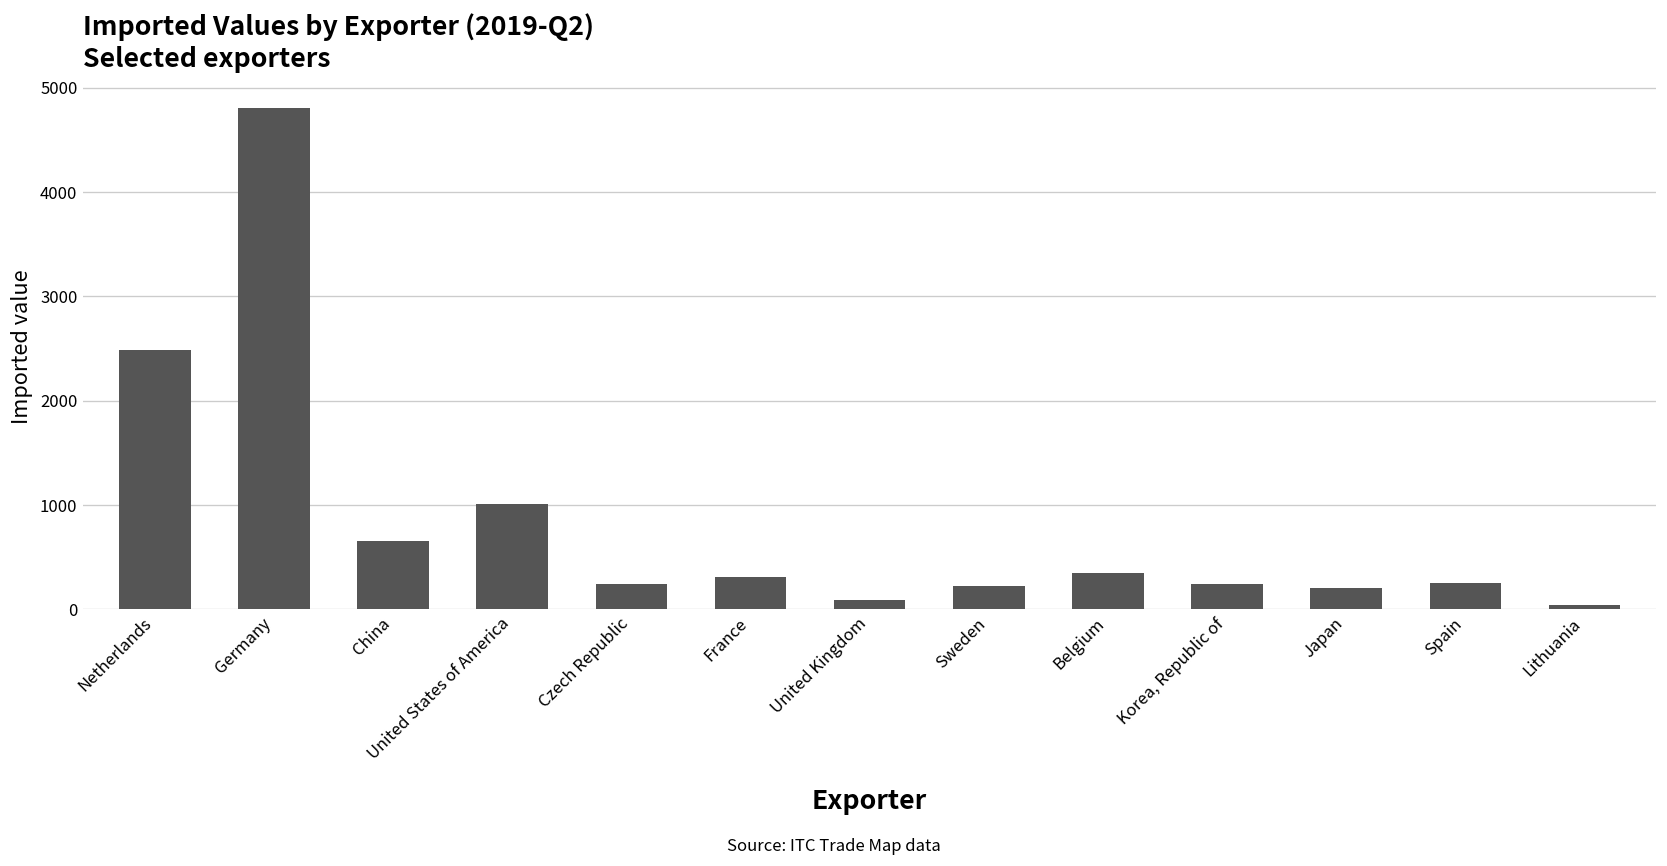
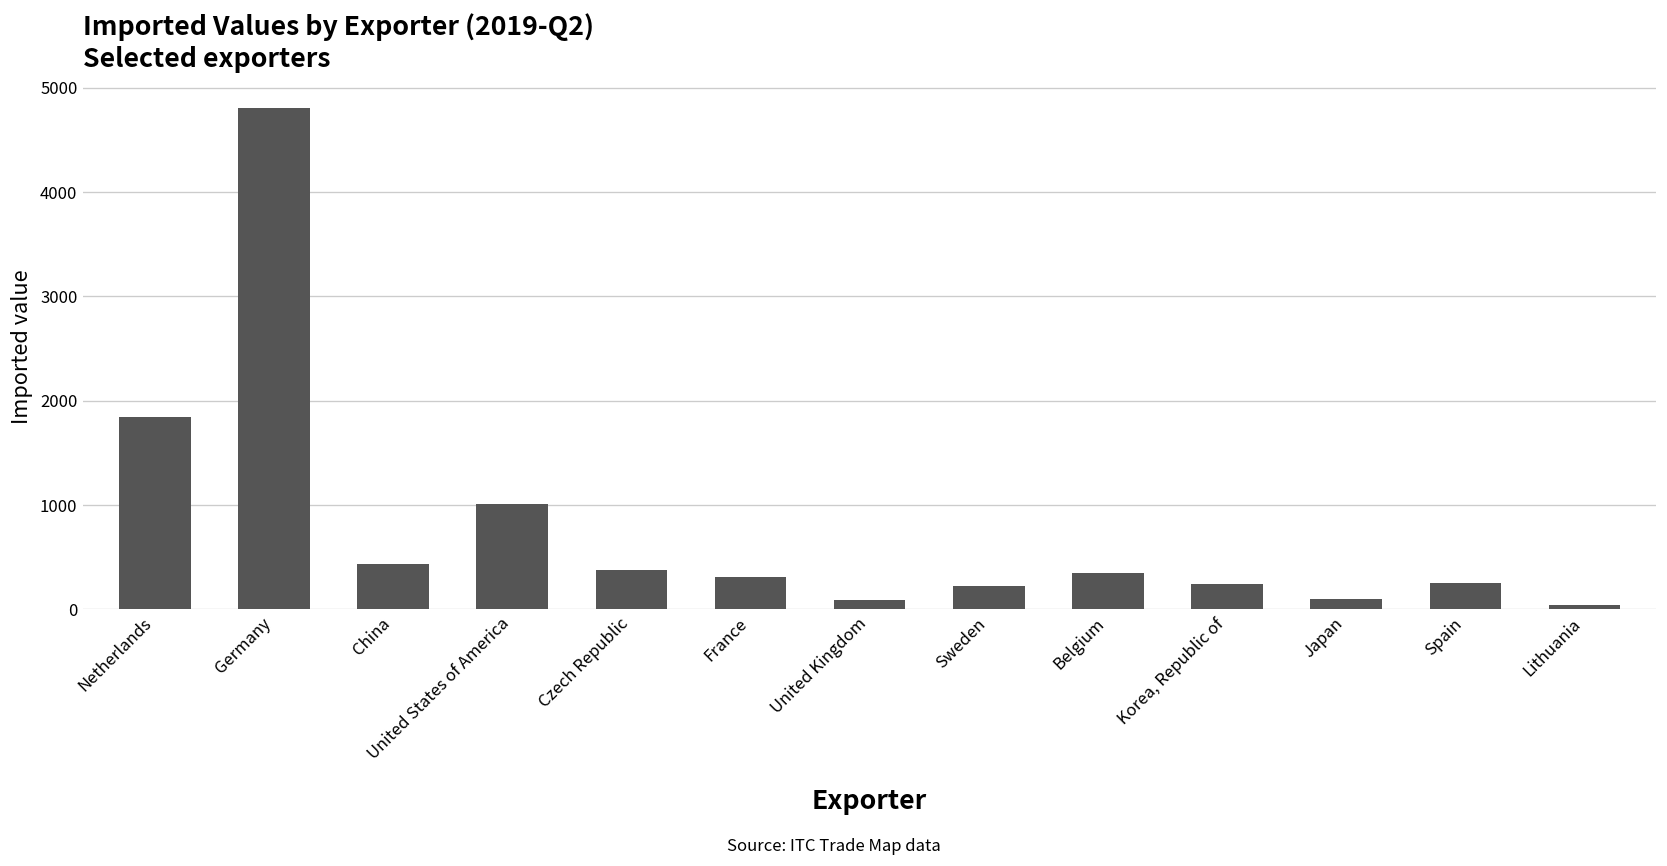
  {
-   "Netherlands": 2500,
+   "Netherlands": 1800,
    "Germany": 4800,
-   "China": 700,
+   "China": 400,
    "United States of America": 1000,
-   "Czech Republic": 200,
+   "Czech Republic": 400,
    "France": 300,
    "United Kingdom": 100,
    "Sweden": 200,
    "Belgium": 300,
    "Korea, Republic of": 200,
-   "Japan": 200,
+   "Japan": 100,
    "Spain": 300,
    "Lithuania": 0
  }
